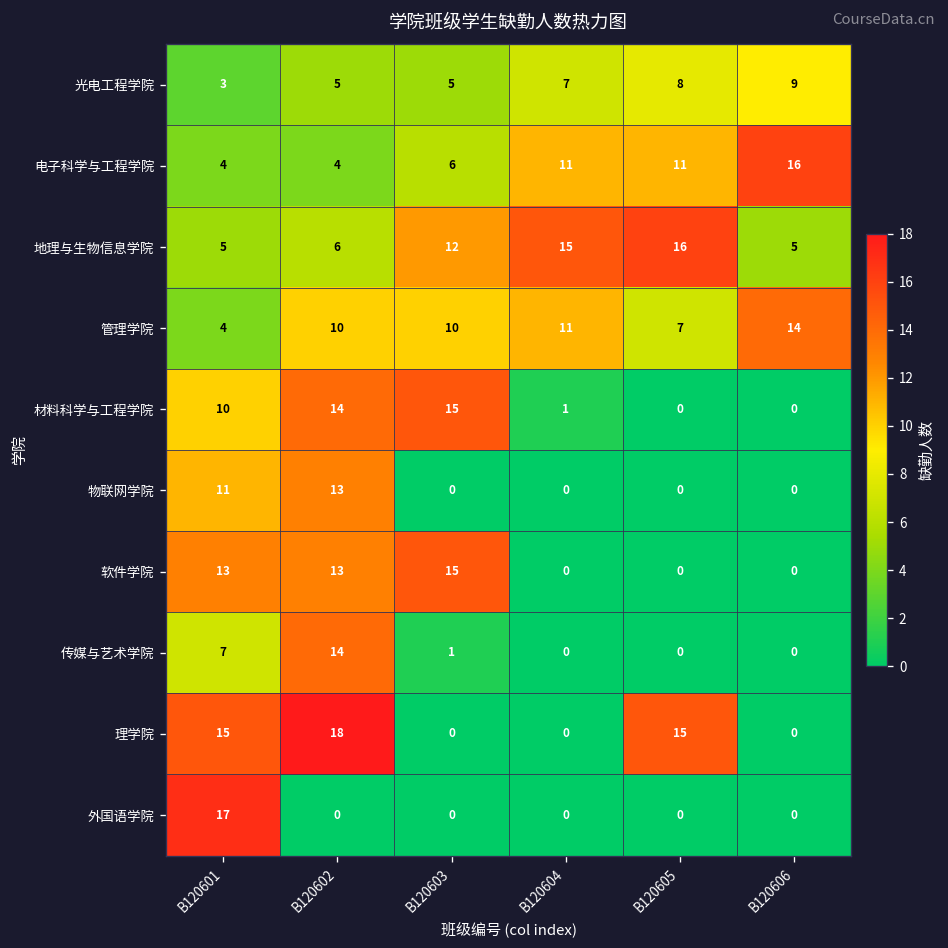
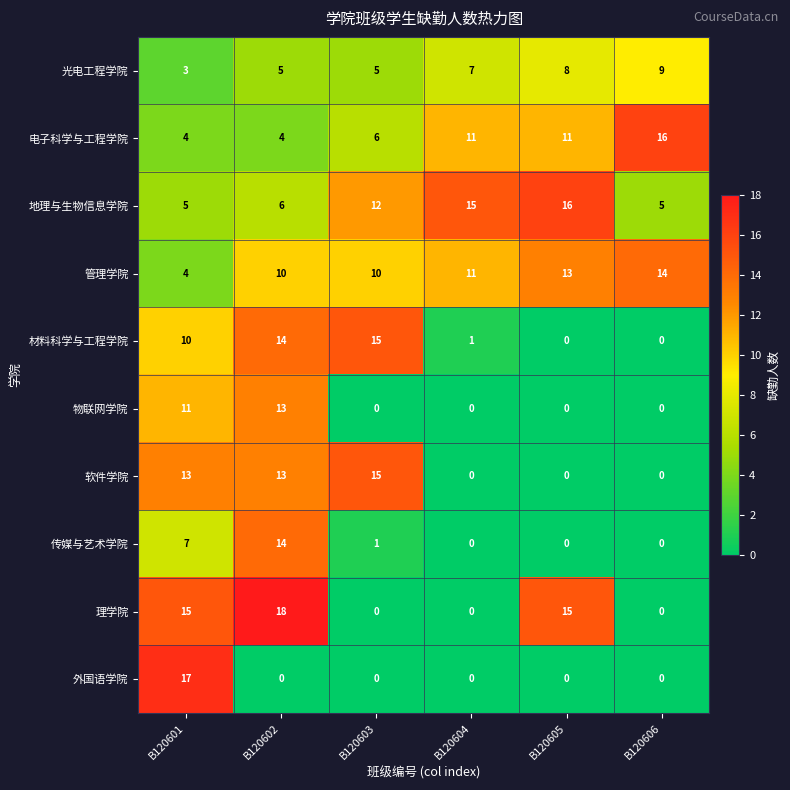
  {
    "光电工程学院": {
      "B120601": 3,
      "B120602": 5,
      "B120603": 5,
      "B120604": 7,
      "B120605": 8,
      "B120606": 9
    },
    "电子科学与工程学院": {
      "B120601": 4,
      "B120602": 4,
      "B120603": 6,
      "B120604": 11,
      "B120605": 11,
      "B120606": 16
    },
    "地理与生物信息学院": {
      "B120601": 5,
      "B120602": 6,
      "B120603": 12,
      "B120604": 15,
      "B120605": 16,
      "B120606": 5
    },
    "管理学院": {
      "B120601": 4,
      "B120602": 10,
      "B120603": 10,
      "B120604": 11,
-     "B120605": 7,
+     "B120605": 13,
      "B120606": 14
    },
    "材料科学与工程学院": {
      "B120601": 10,
      "B120602": 14,
      "B120603": 15,
      "B120604": 1,
      "B120605": 0,
      "B120606": 0
    },
    "物联网学院": {
      "B120601": 11,
      "B120602": 13,
      "B120603": 0,
      "B120604": 0,
      "B120605": 0,
      "B120606": 0
    },
    "软件学院": {
      "B120601": 13,
      "B120602": 13,
      "B120603": 15,
      "B120604": 0,
      "B120605": 0,
      "B120606": 0
    },
    "传媒与艺术学院": {
      "B120601": 7,
      "B120602": 14,
      "B120603": 1,
      "B120604": 0,
      "B120605": 0,
      "B120606": 0
    },
    "理学院": {
      "B120601": 15,
      "B120602": 18,
      "B120603": 0,
      "B120604": 0,
      "B120605": 15,
      "B120606": 0
    },
    "外国语学院": {
      "B120601": 17,
      "B120602": 0,
      "B120603": 0,
      "B120604": 0,
      "B120605": 0,
      "B120606": 0
    }
  }
